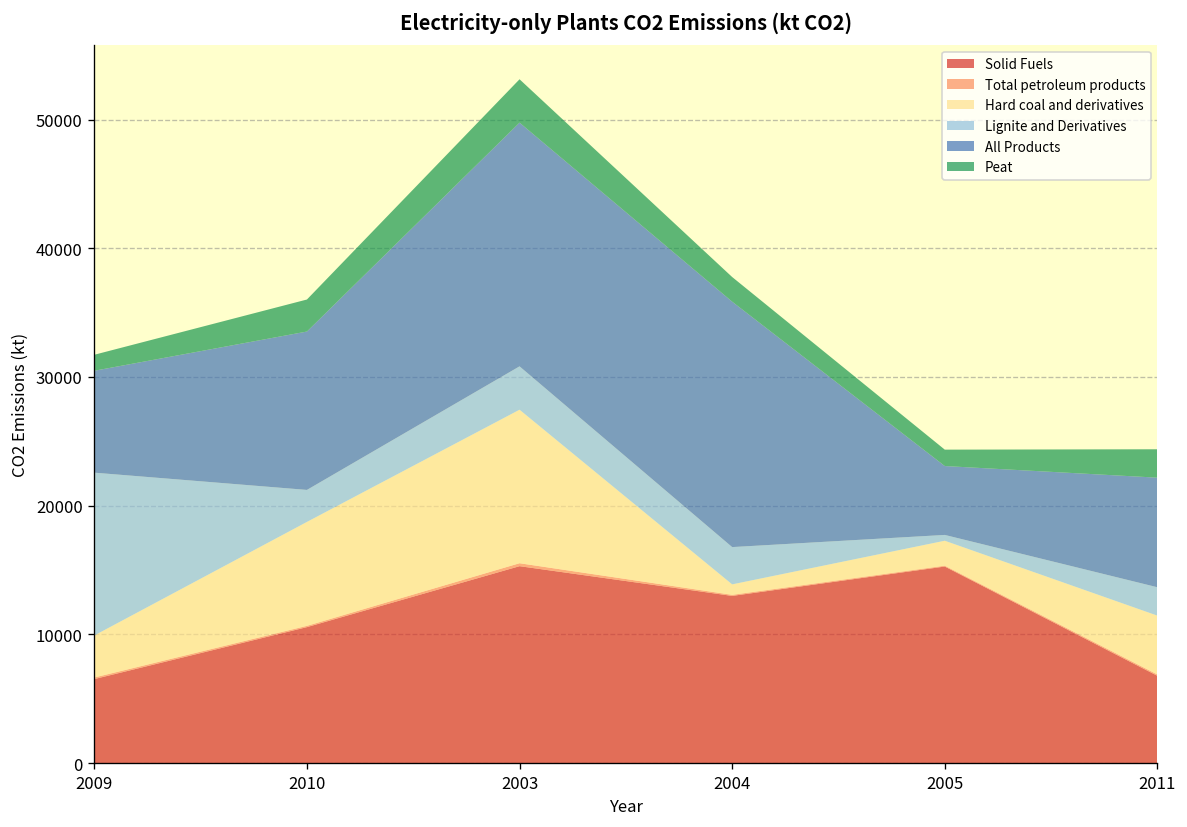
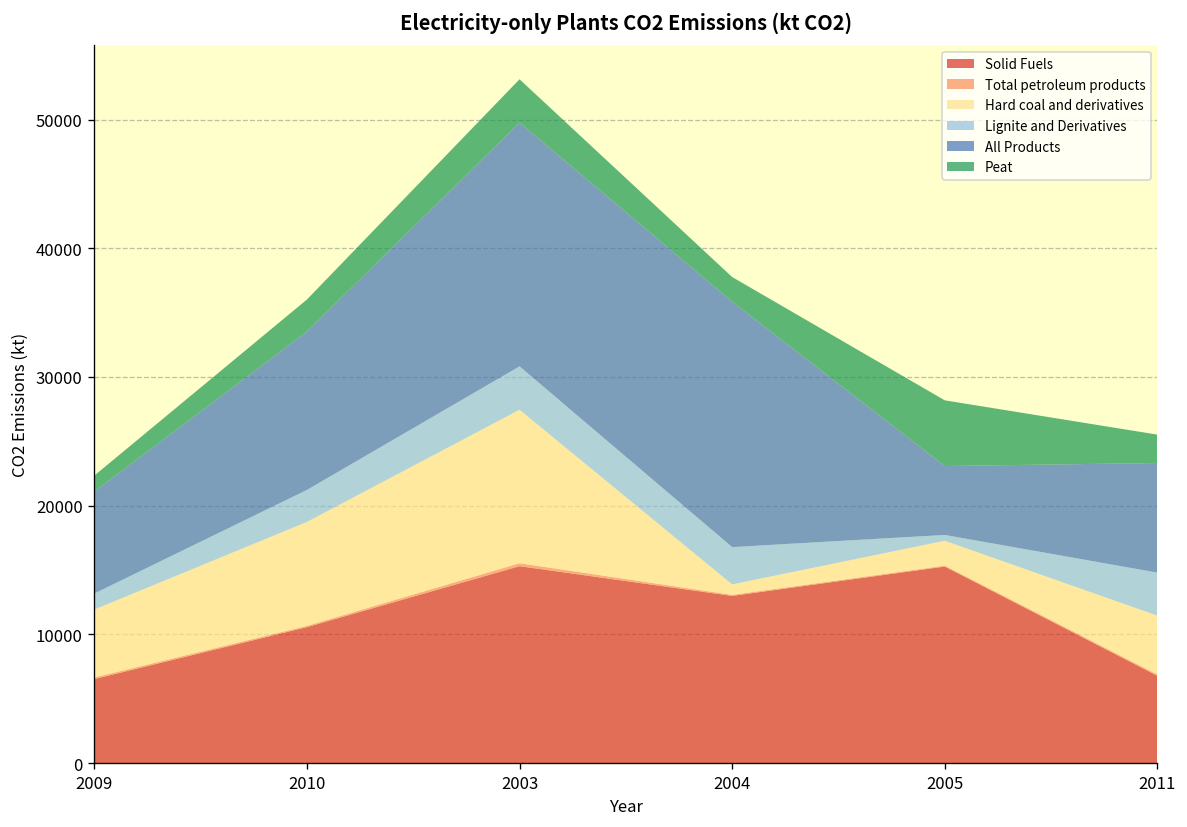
  {
    "Hard coal and derivatives": {
-     "2009": 3300,
+     "2009": 5300,
      "2010": 8100,
      "2003": 11900,
      "2004": 800,
      "2005": 1900,
      "2011": 4600
    },
    "Lignite and Derivatives": {
-     "2009": 12600,
+     "2009": 1200,
      "2010": 2500,
      "2003": 3400,
      "2004": 2900,
      "2005": 500,
-     "2011": 2200
+     "2011": 3300
    },
    "All Products": {
      "2009": 7900,
      "2010": 12300,
      "2003": 18900,
      "2004": 19100,
      "2005": 5400,
      "2011": 8500
    },
    "Peat": {
      "2009": 1200,
      "2010": 2500,
      "2003": 3400,
      "2004": 1900,
-     "2005": 1300,
+     "2005": 5100,
      "2011": 2200
    }
  }
